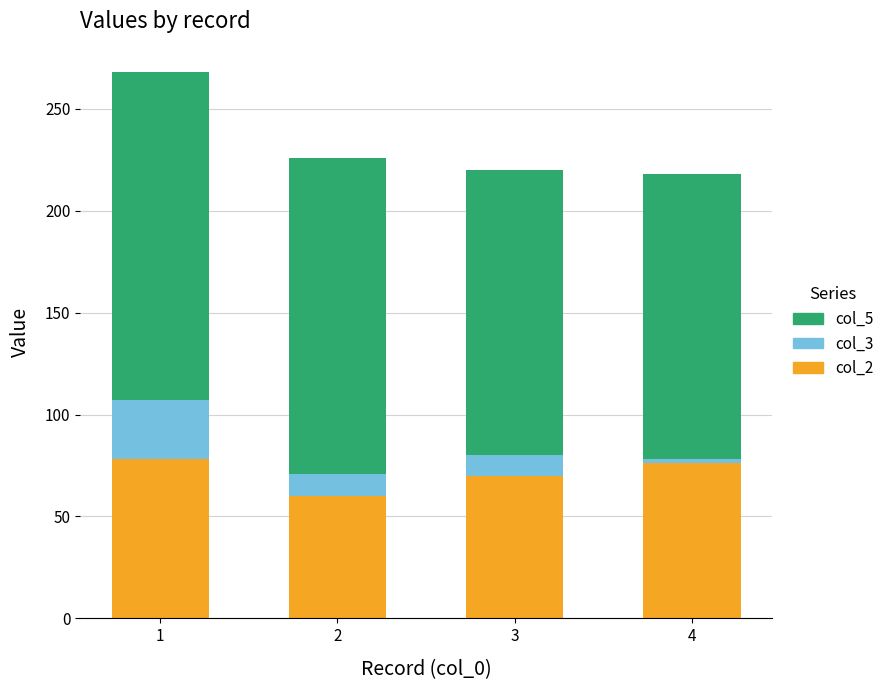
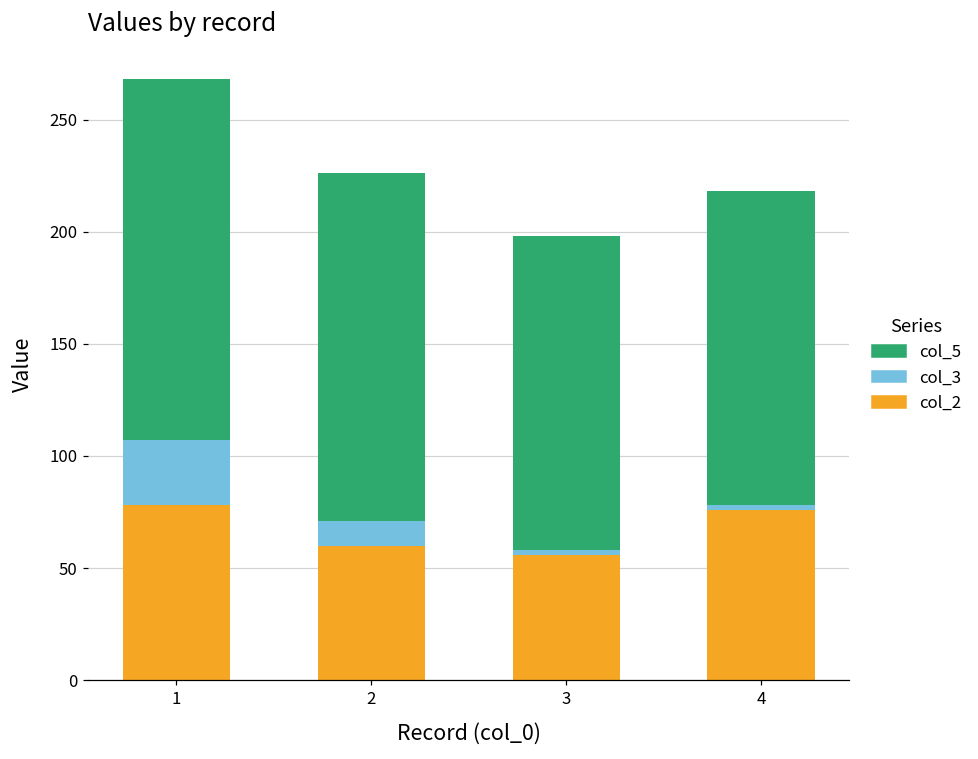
  {
    "col_2": {
      "1": 78,
      "2": 60,
-     "3": 70,
+     "3": 56,
      "4": 76
    },
    "col_3": {
      "1": 29,
      "2": 11,
-     "3": 10,
+     "3": 2,
      "4": 2
    },
    "col_5": {
      "1": 161,
      "2": 155,
      "3": 140,
      "4": 140
    }
  }
